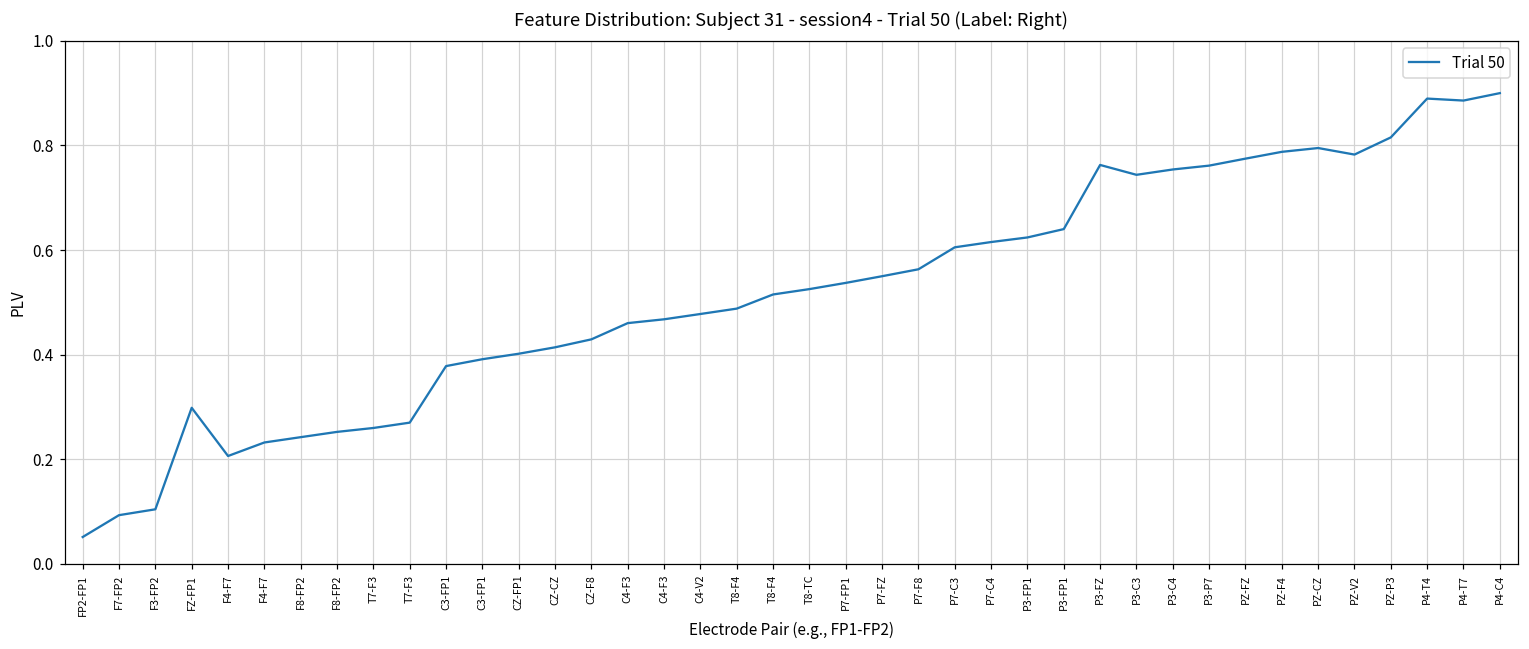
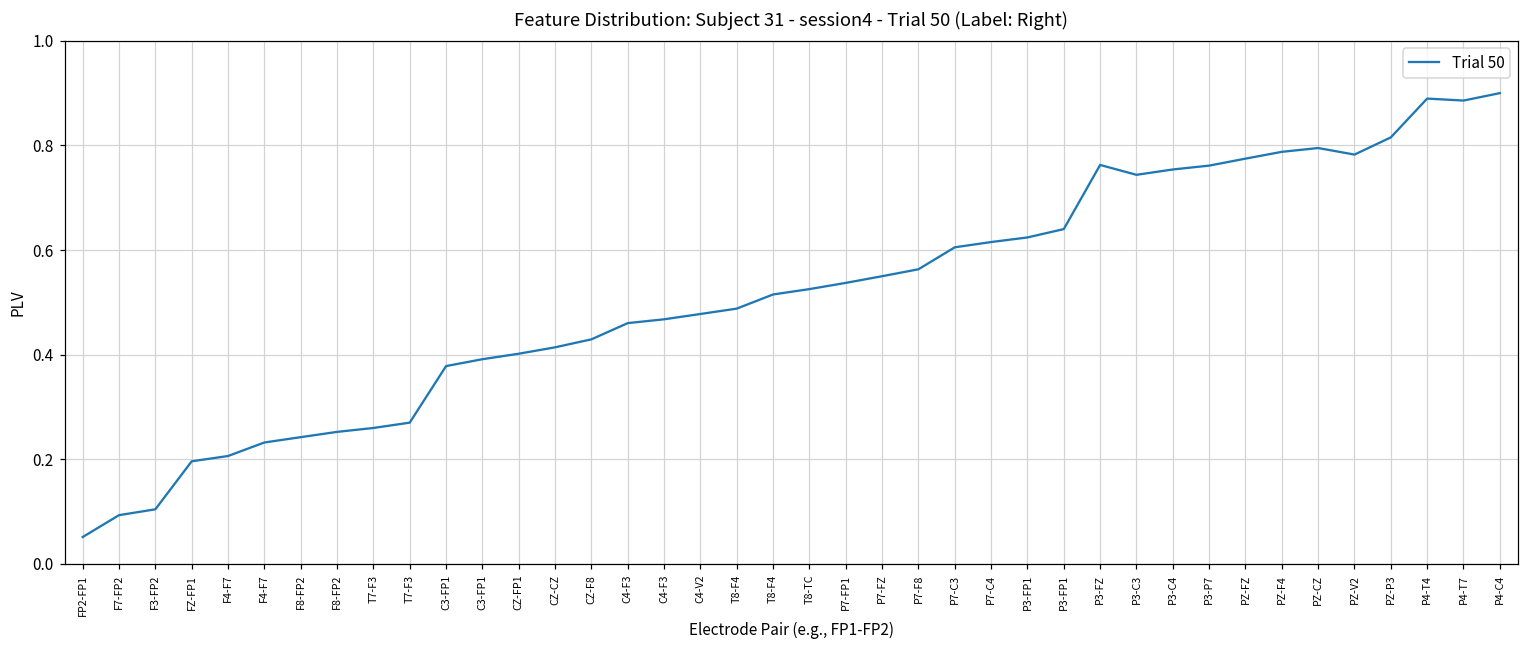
  {
    "FP2-FP1": 0.05,
    "F7-FP2": 0.09,
    "F3-FP2": 0.10,
-   "FZ-FP1": 0.30,
+   "FZ-FP1": 0.20,
    "CZ-FP1": 0.40,
    "CZ-CZ": 0.41,
    "CZ-F8": 0.43,
    "C4-V2": 0.48,
    "T8-TC": 0.53,
    "P7-FP1": 0.54,
    "P7-FZ": 0.55,
    "P7-F8": 0.56,
    "P7-C3": 0.61,
    "P7-C4": 0.62,
    "P3-FZ": 0.76,
    "P3-C3": 0.74,
    "P3-C4": 0.75,
    "P3-P7": 0.76,
    "PZ-FZ": 0.77,
    "PZ-F4": 0.79,
    "PZ-CZ": 0.80,
    "PZ-V2": 0.78,
    "PZ-P3": 0.82,
    "P4-T4": 0.89,
    "P4-T7": 0.89,
    "P4-C4": 0.90
  }
